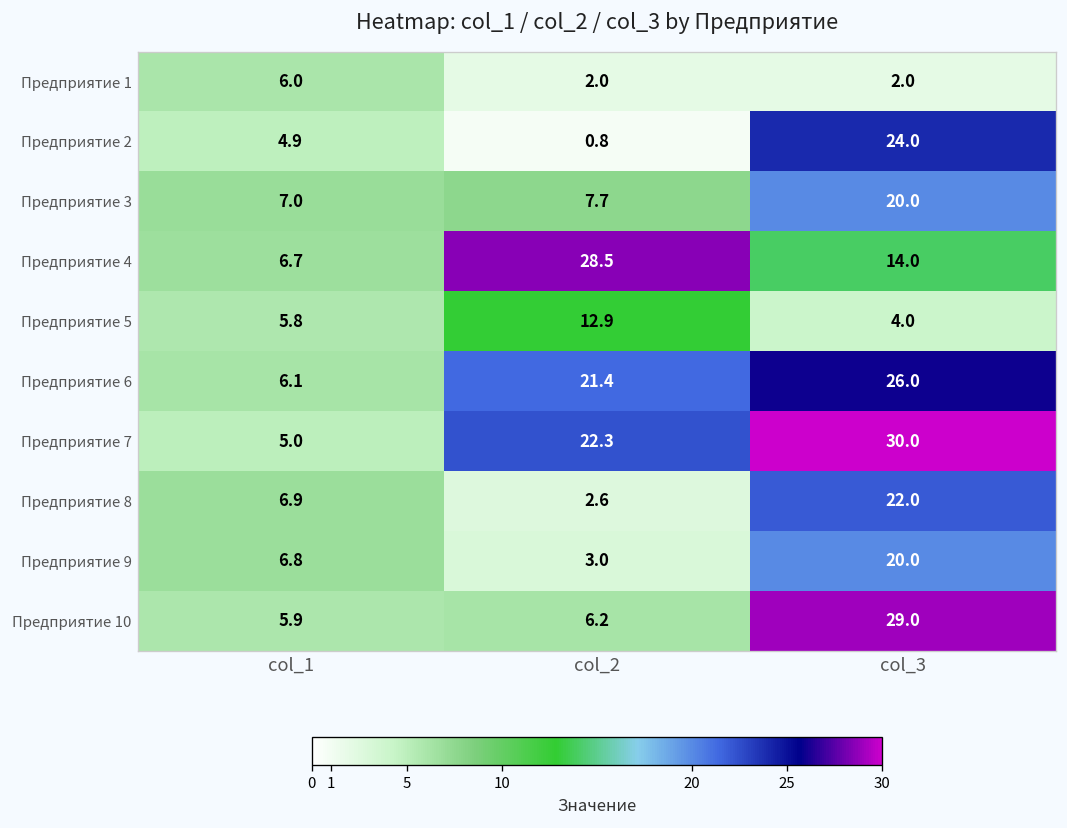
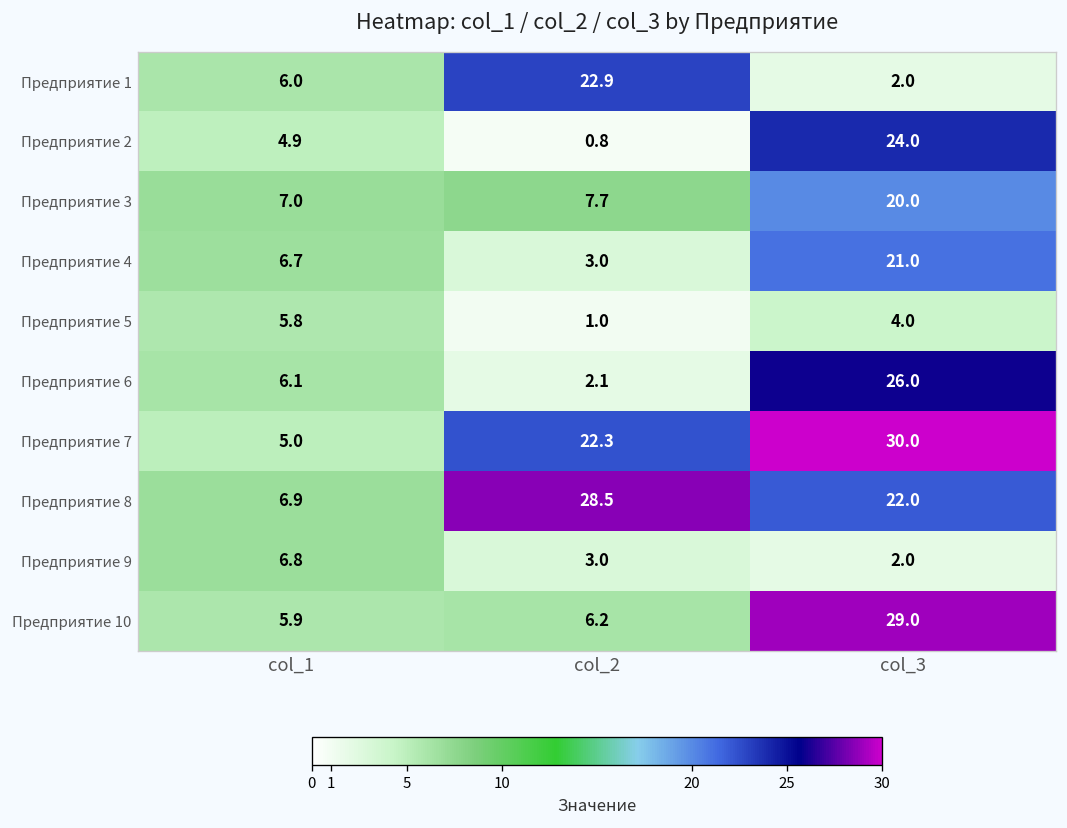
  {
    "Предприятие 1": {
      "col_1": 6.0,
-     "col_2": 2.0,
+     "col_2": 22.9,
      "col_3": 2.0
    },
    "Предприятие 2": {
      "col_1": 4.9,
      "col_2": 0.8,
      "col_3": 24.0
    },
    "Предприятие 3": {
      "col_1": 7.0,
      "col_2": 7.7,
      "col_3": 20.0
    },
    "Предприятие 4": {
      "col_1": 6.7,
-     "col_2": 28.5,
-     "col_3": 14.0
+     "col_2": 3.0,
+     "col_3": 21.0
    },
    "Предприятие 5": {
      "col_1": 5.8,
-     "col_2": 12.9,
+     "col_2": 1.0,
      "col_3": 4.0
    },
    "Предприятие 6": {
      "col_1": 6.1,
-     "col_2": 21.4,
+     "col_2": 2.1,
      "col_3": 26.0
    },
    "Предприятие 7": {
      "col_1": 5.0,
      "col_2": 22.3,
      "col_3": 30.0
    },
    "Предприятие 8": {
      "col_1": 6.9,
-     "col_2": 2.6,
+     "col_2": 28.5,
      "col_3": 22.0
    },
    "Предприятие 9": {
      "col_1": 6.8,
      "col_2": 3.0,
-     "col_3": 20.0
+     "col_3": 2.0
    },
    "Предприятие 10": {
      "col_1": 5.9,
      "col_2": 6.2,
      "col_3": 29.0
    }
  }
